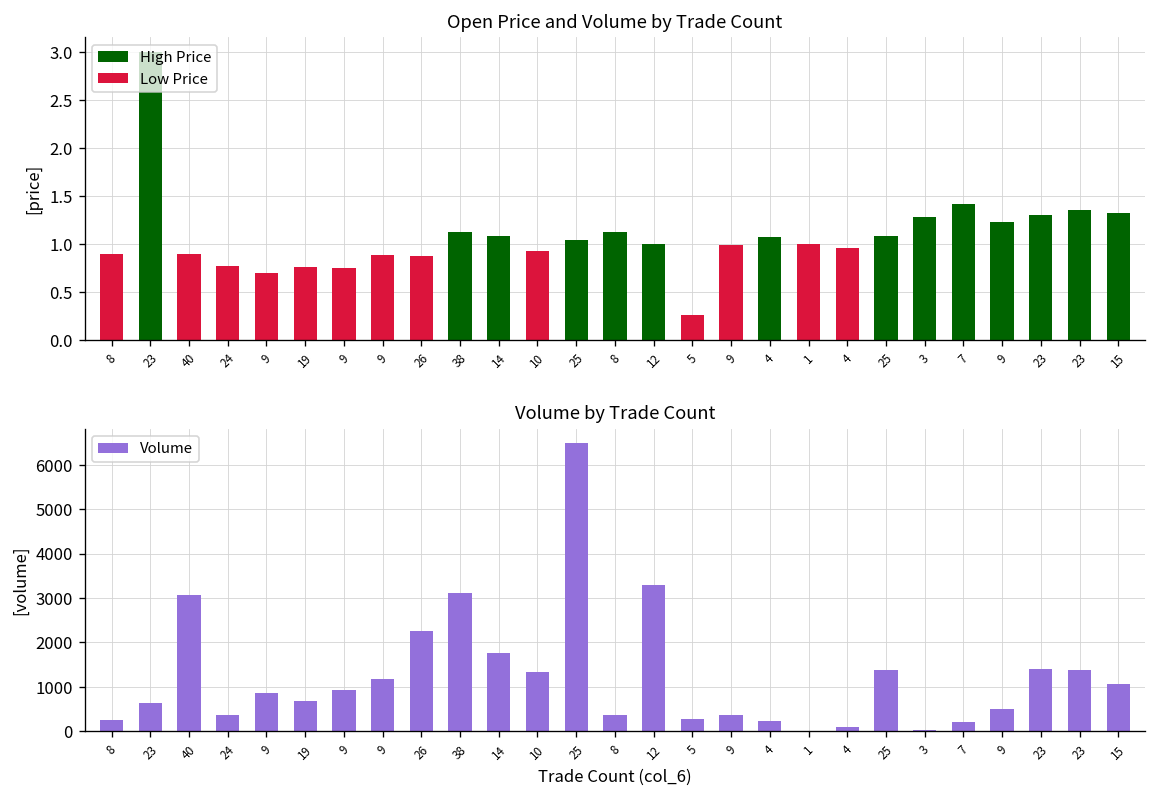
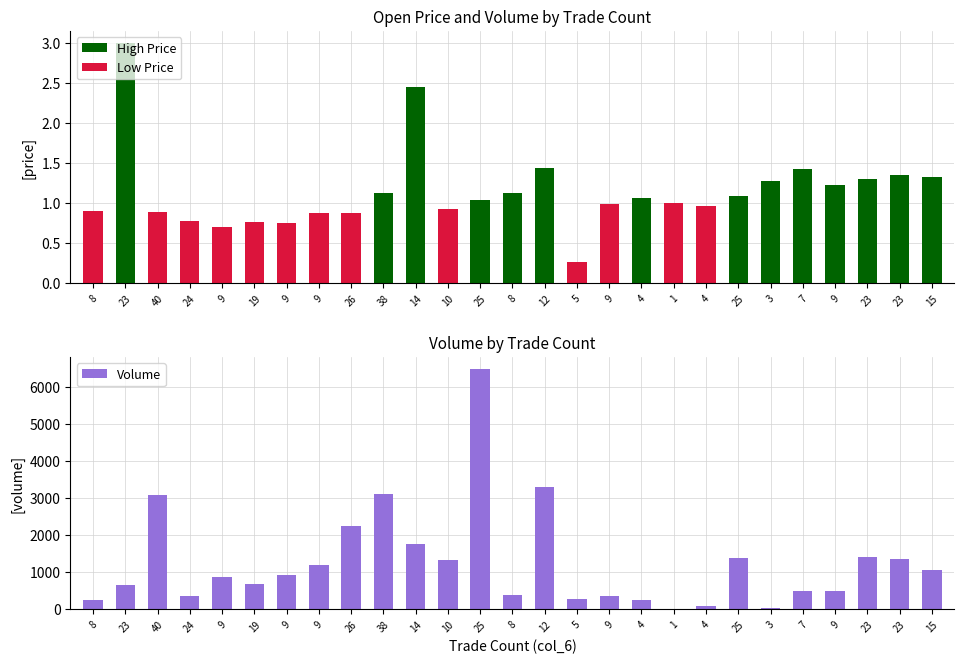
  {
    "Open Price and Volume by Trade Count": {
      "40": 0.9,
      "24": 0.8,
      "19": 0.8,
      "26": 0.9,
      "38": 1.1,
-     "14": 1.1,
+     "14": 2.4,
      "10": 0.9,
-     "12": 1.0,
+     "12": 1.4,
      "5": 0.3,
      "1": 1.0,
      "3": 1.3,
      "7": 1.4,
      "15": 1.3
    },
    "Volume by Trade Count": {
      "40": 3100,
      "24": 400,
      "19": 700,
      "26": 2300,
      "38": 3100,
      "14": 1800,
      "10": 1300,
      "12": 3300,
      "5": 300,
-     "7": 200,
+     "7": 500,
      "15": 1100
    }
  }
